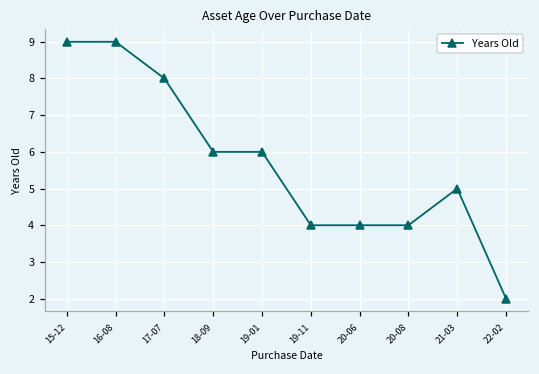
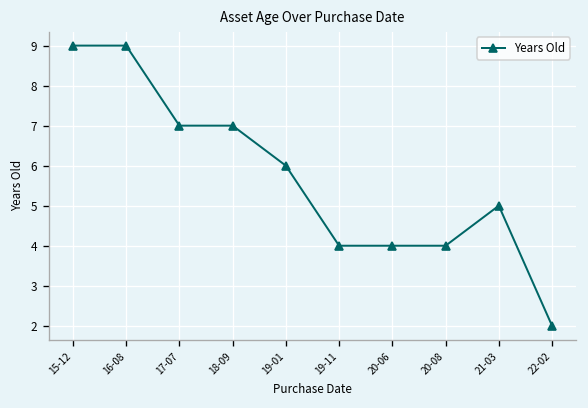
  {
    "15-12": 9,
    "16-08": 9,
-   "17-07": 8,
-   "18-09": 6,
+   "17-07": 7,
+   "18-09": 7,
    "19-01": 6,
    "19-11": 4,
    "20-06": 4,
    "20-08": 4,
    "21-03": 5,
    "22-02": 2
  }
